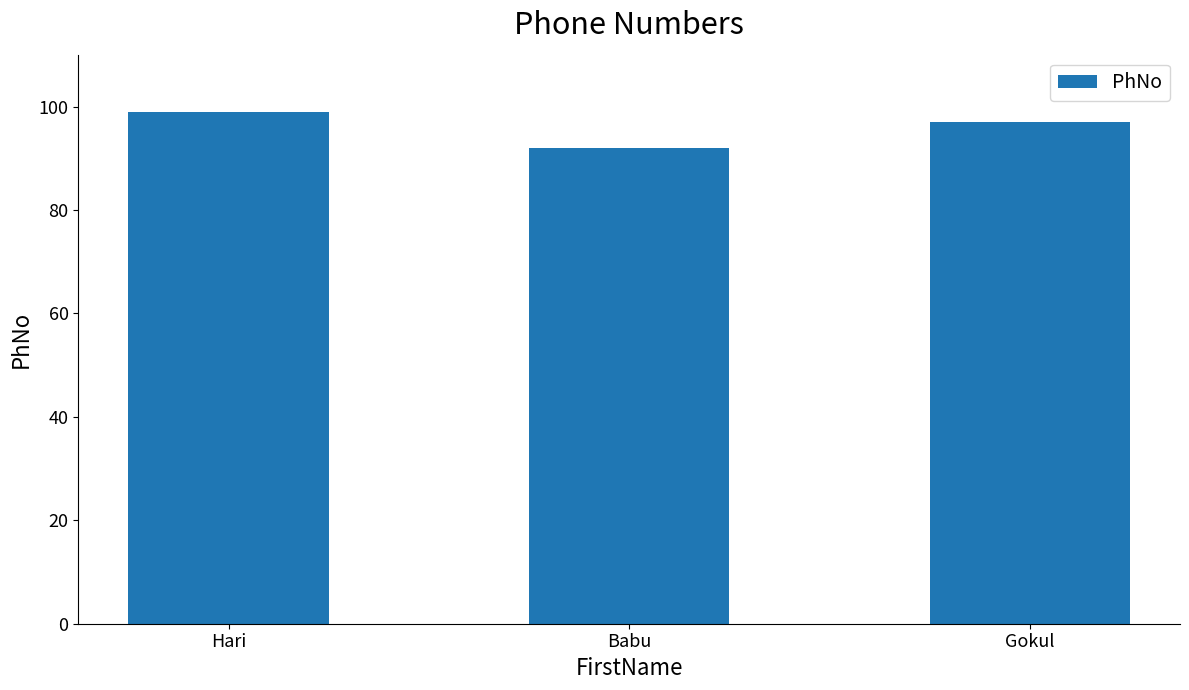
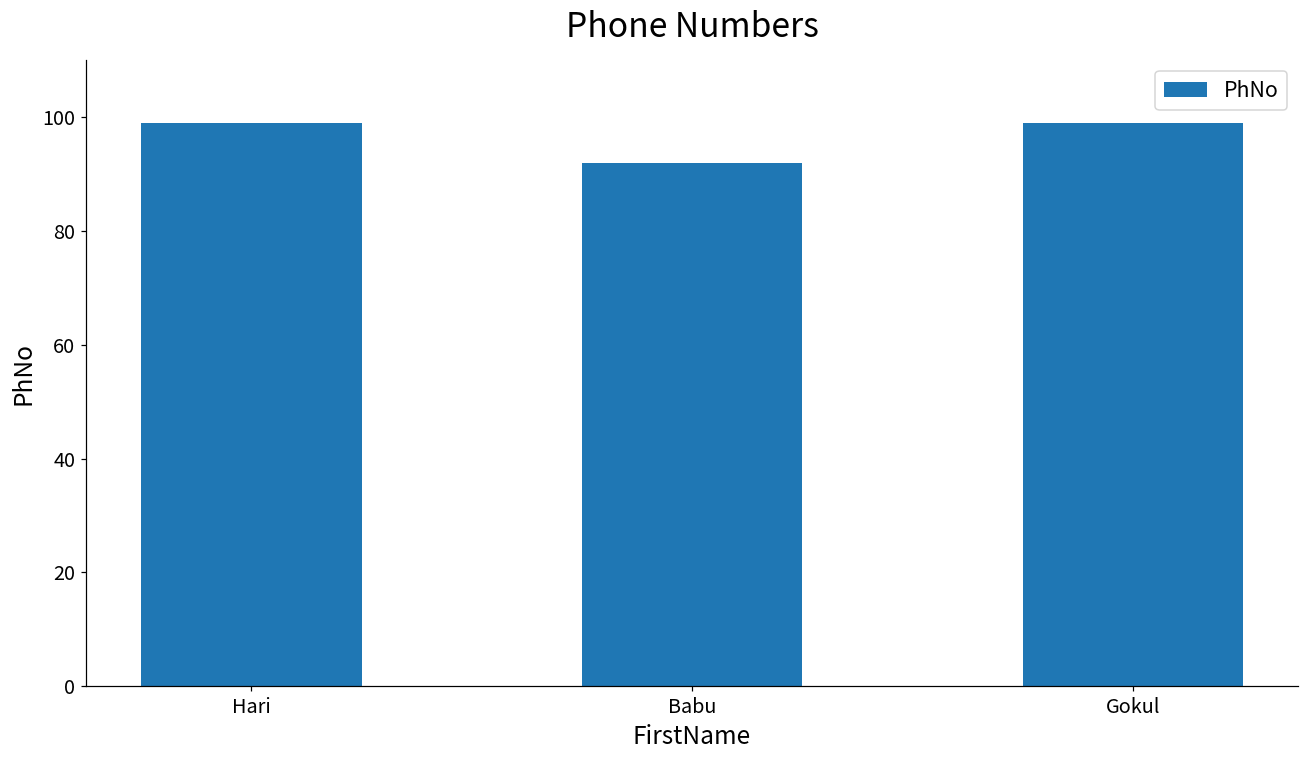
  {
    "Hari": 99,
    "Babu": 92,
-   "Gokul": 97
+   "Gokul": 99
  }
